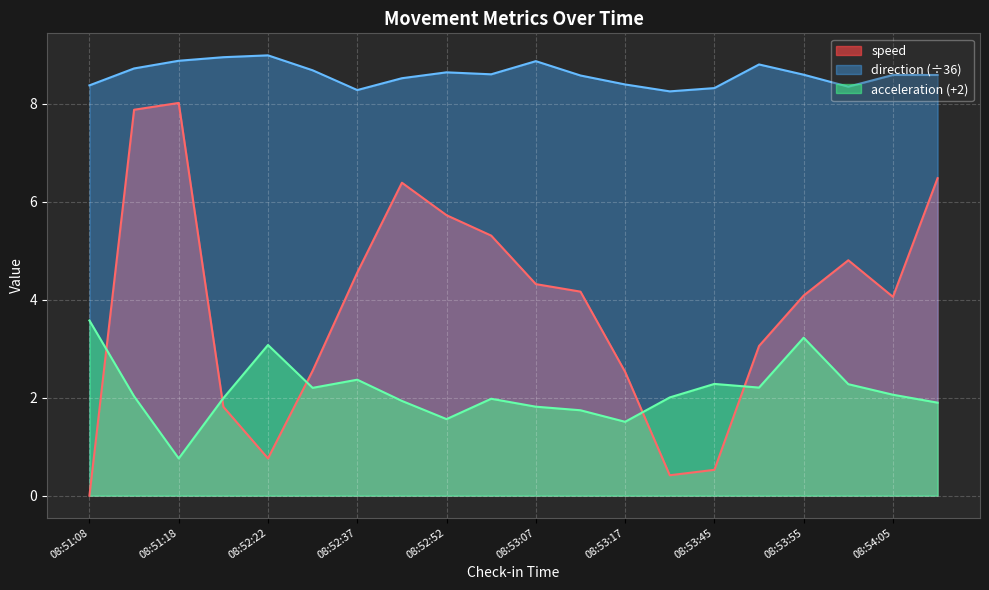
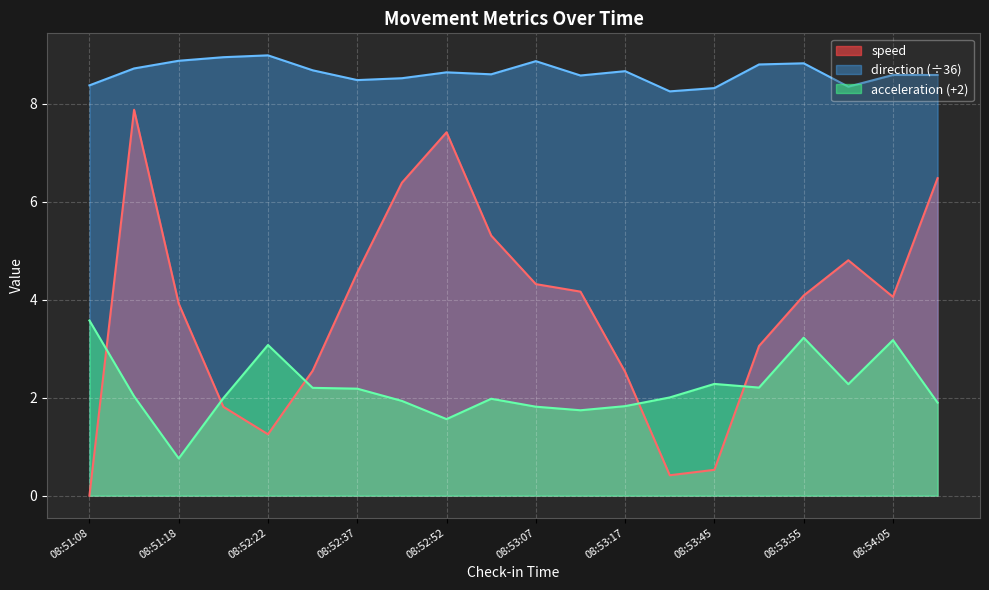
  {
    "speed": {
      "08:51:08": 0.0,
-     "08:51:18": 8.0,
-     "08:52:22": 0.8,
+     "08:51:18": 3.9,
+     "08:52:22": 1.3,
      "08:52:37": 4.6,
-     "08:52:52": 5.7,
+     "08:52:52": 7.4,
      "08:53:07": 4.3,
      "08:53:17": 2.5,
      "08:53:45": 0.5,
      "08:53:55": 4.1,
      "08:54:05": 4.1
    },
    "direction (÷36)": {
      "08:51:08": 8.4,
      "08:51:18": 8.9,
      "08:52:22": 9.0,
-     "08:52:37": 8.3,
+     "08:52:37": 8.5,
      "08:52:52": 8.6,
      "08:53:07": 8.9,
-     "08:53:17": 8.4,
+     "08:53:17": 8.7,
      "08:53:45": 8.3,
-     "08:53:55": 8.6
+     "08:53:55": 8.8
    },
    "acceleration (+2)": {
      "08:51:08": 3.6,
      "08:51:18": 0.8,
      "08:52:22": 3.1,
-     "08:52:37": 2.4,
+     "08:52:37": 2.2,
      "08:52:52": 1.6,
      "08:53:07": 1.8,
-     "08:53:17": 1.5,
+     "08:53:17": 1.8,
      "08:53:45": 2.3,
      "08:53:55": 3.2,
-     "08:54:05": 2.1
+     "08:54:05": 3.2
    }
  }
